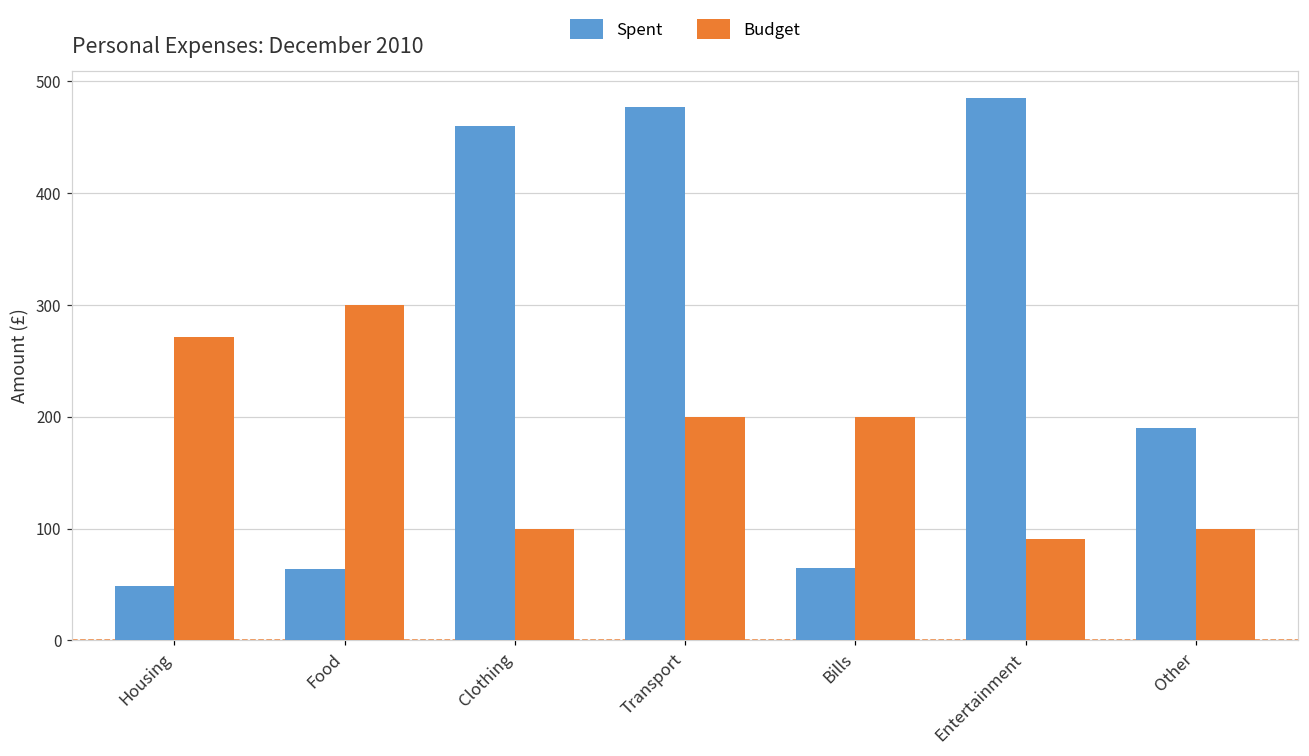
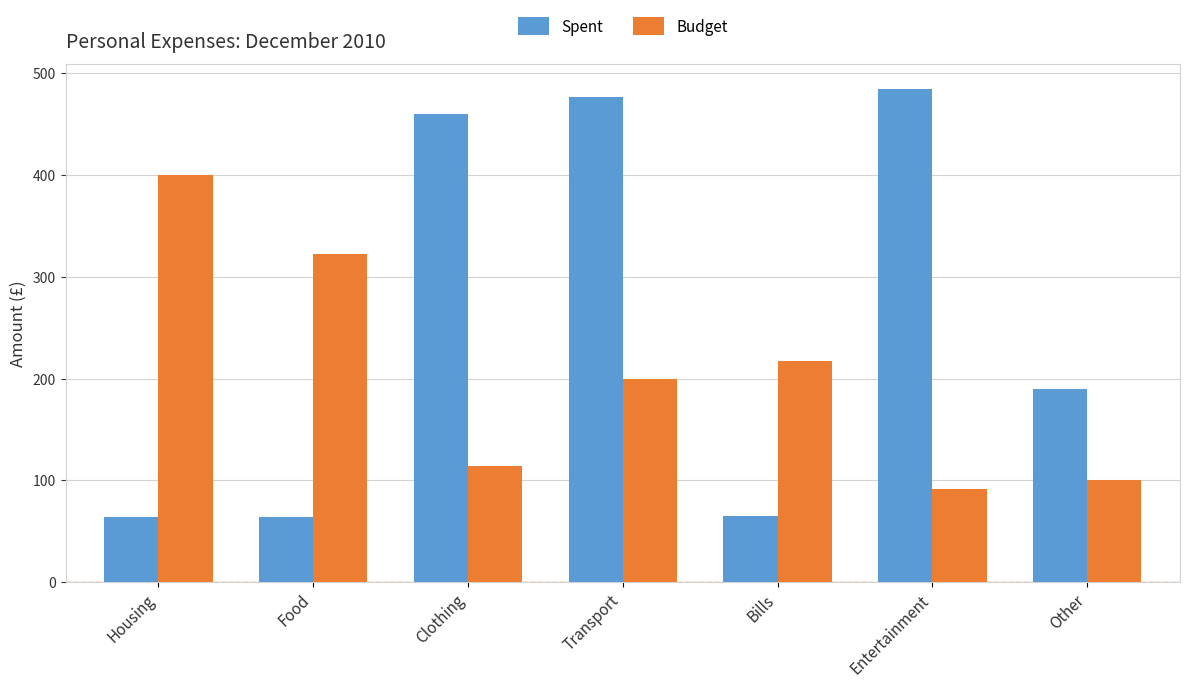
  {
    "Spent": {
-     "Housing": 49,
+     "Housing": 64,
      "Food": 64,
      "Clothing": 460,
      "Transport": 477,
      "Bills": 65,
      "Entertainment": 485,
      "Other": 190
    },
    "Budget": {
-     "Housing": 271,
-     "Food": 300,
-     "Clothing": 100,
+     "Housing": 400,
+     "Food": 322,
+     "Clothing": 114,
      "Transport": 200,
-     "Bills": 200,
+     "Bills": 217,
      "Entertainment": 91,
      "Other": 100
    }
  }
